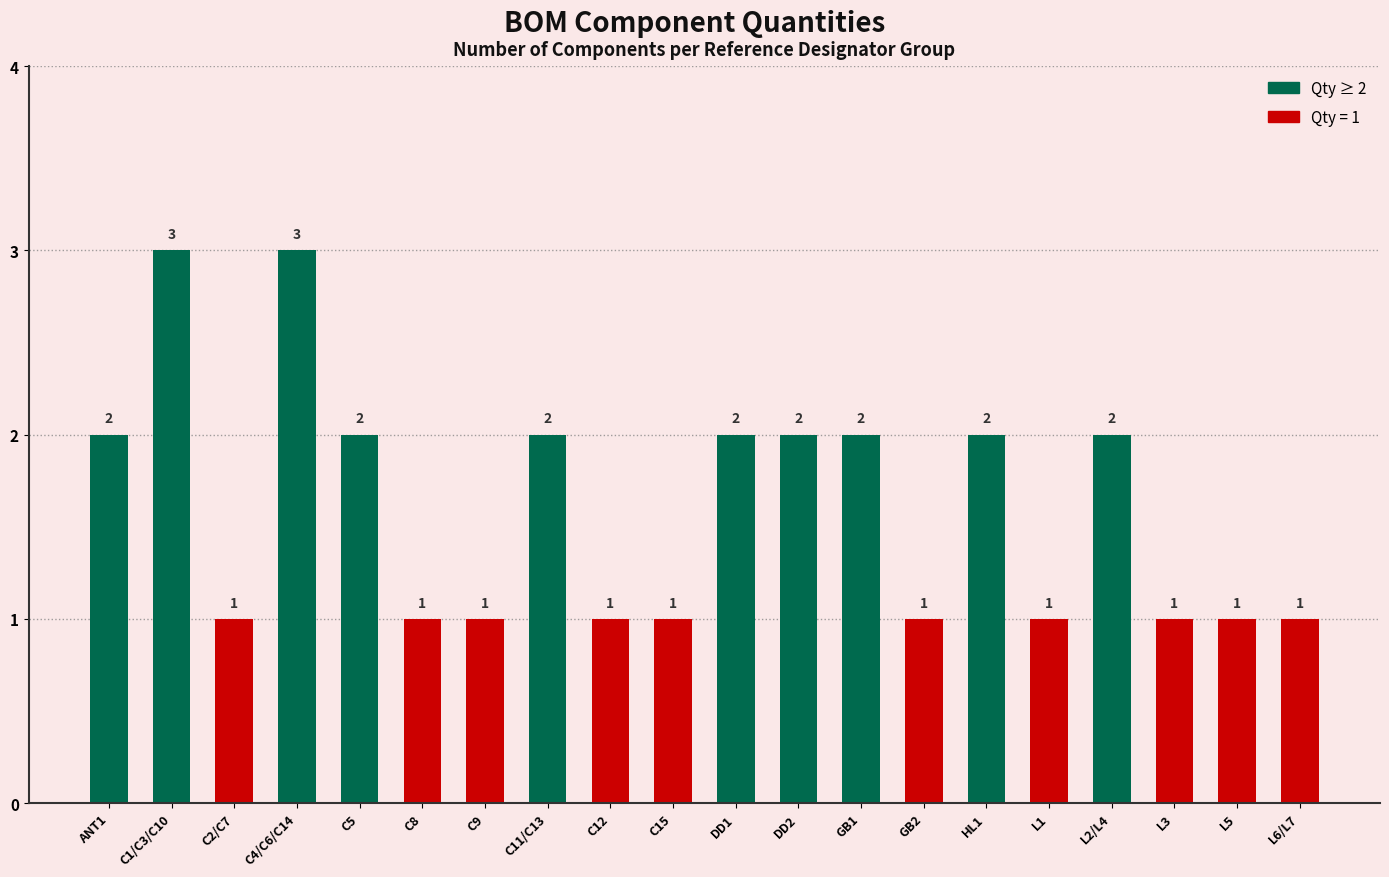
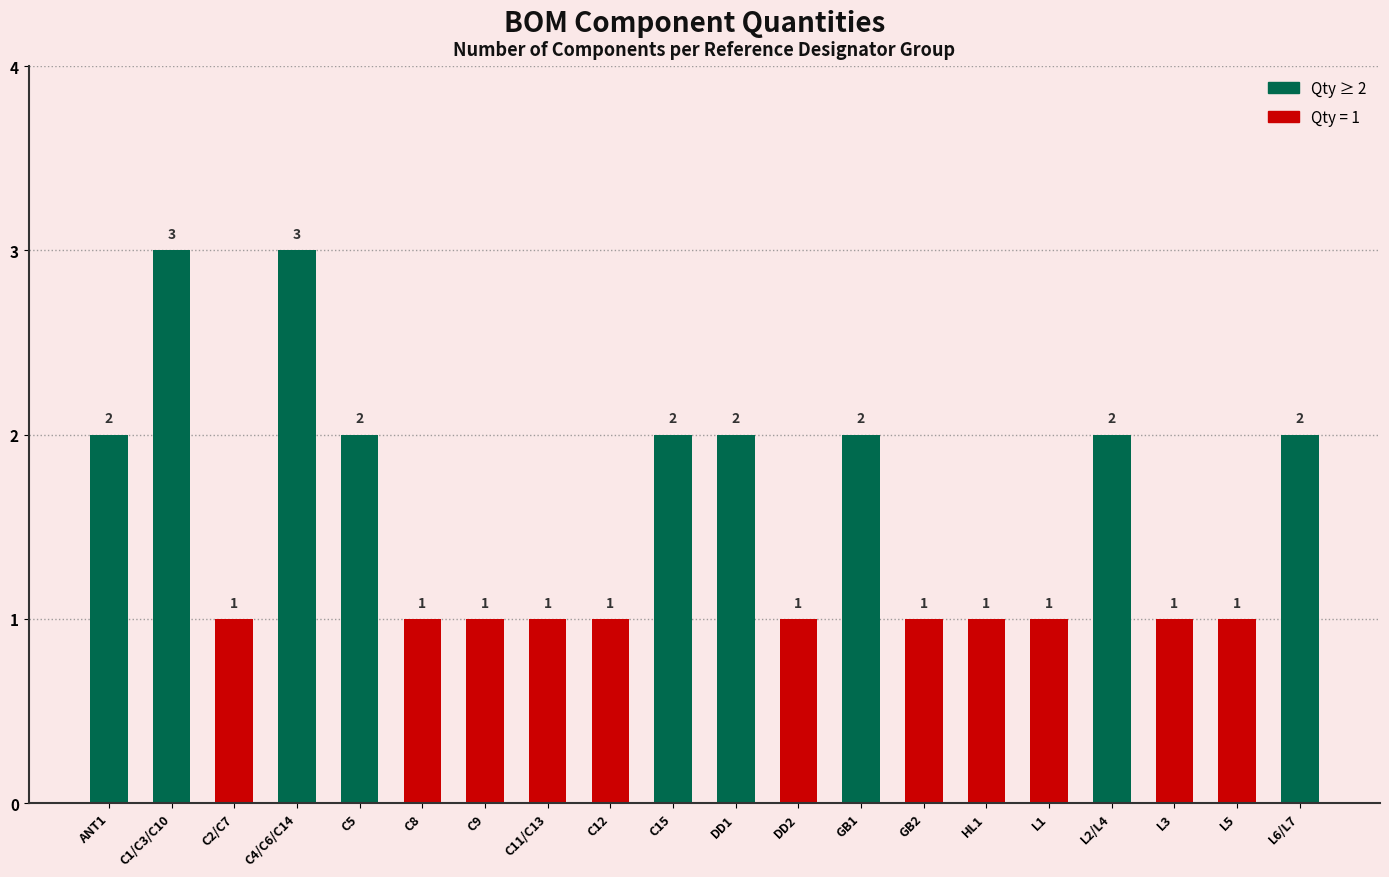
  {
    "ANT1": 2,
    "C1/C3/C10": 3,
    "C2/C7": 1,
    "C4/C6/C14": 3,
    "C5": 2,
    "C8": 1,
    "C9": 1,
-   "C11/C13": 2,
+   "C11/C13": 1,
    "C12": 1,
-   "C15": 1,
+   "C15": 2,
    "DD1": 2,
-   "DD2": 2,
+   "DD2": 1,
    "GB1": 2,
    "GB2": 1,
-   "HL1": 2,
+   "HL1": 1,
    "L1": 1,
    "L2/L4": 2,
    "L3": 1,
    "L5": 1,
-   "L6/L7": 1
+   "L6/L7": 2
  }
